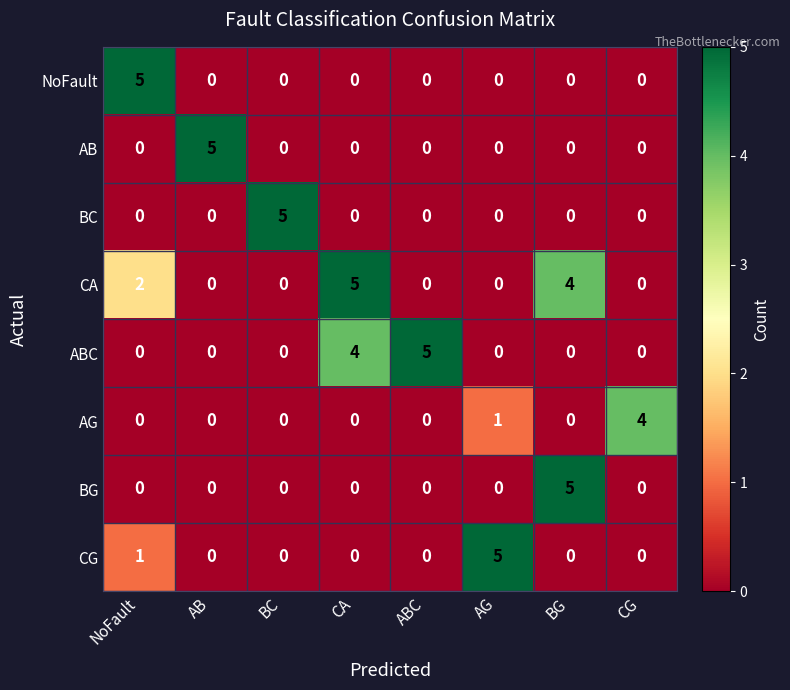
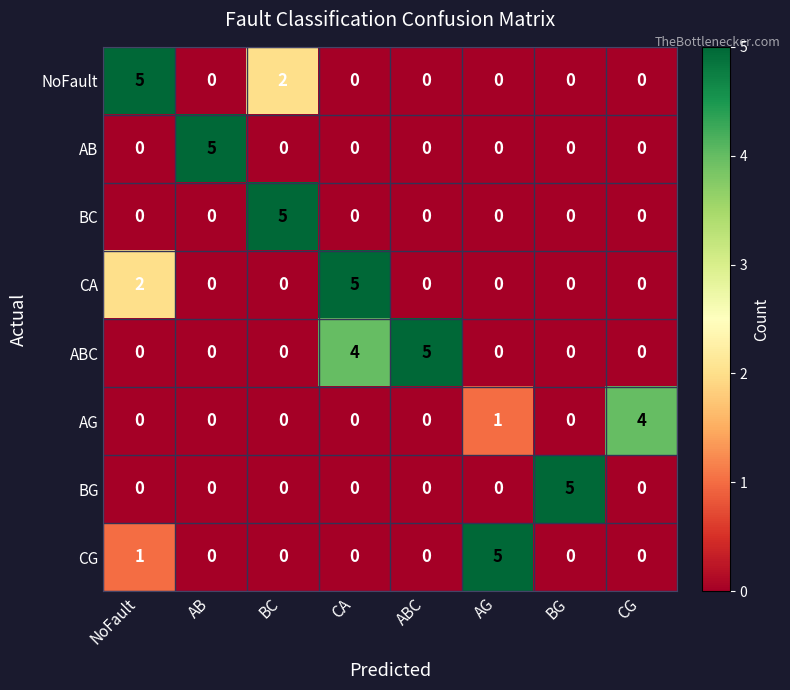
  {
    "NoFault": {
      "NoFault": 5,
      "AB": 0,
-     "BC": 0,
+     "BC": 2,
      "CA": 0,
      "ABC": 0,
      "AG": 0,
      "BG": 0,
      "CG": 0
    },
    "AB": {
      "NoFault": 0,
      "AB": 5,
      "BC": 0,
      "CA": 0,
      "ABC": 0,
      "AG": 0,
      "BG": 0,
      "CG": 0
    },
    "BC": {
      "NoFault": 0,
      "AB": 0,
      "BC": 5,
      "CA": 0,
      "ABC": 0,
      "AG": 0,
      "BG": 0,
      "CG": 0
    },
    "CA": {
      "NoFault": 2,
      "AB": 0,
      "BC": 0,
      "CA": 5,
      "ABC": 0,
      "AG": 0,
-     "BG": 4,
+     "BG": 0,
      "CG": 0
    },
    "ABC": {
      "NoFault": 0,
      "AB": 0,
      "BC": 0,
      "CA": 4,
      "ABC": 5,
      "AG": 0,
      "BG": 0,
      "CG": 0
    },
    "AG": {
      "NoFault": 0,
      "AB": 0,
      "BC": 0,
      "CA": 0,
      "ABC": 0,
      "AG": 1,
      "BG": 0,
      "CG": 4
    },
    "BG": {
      "NoFault": 0,
      "AB": 0,
      "BC": 0,
      "CA": 0,
      "ABC": 0,
      "AG": 0,
      "BG": 5,
      "CG": 0
    },
    "CG": {
      "NoFault": 1,
      "AB": 0,
      "BC": 0,
      "CA": 0,
      "ABC": 0,
      "AG": 5,
      "BG": 0,
      "CG": 0
    }
  }
